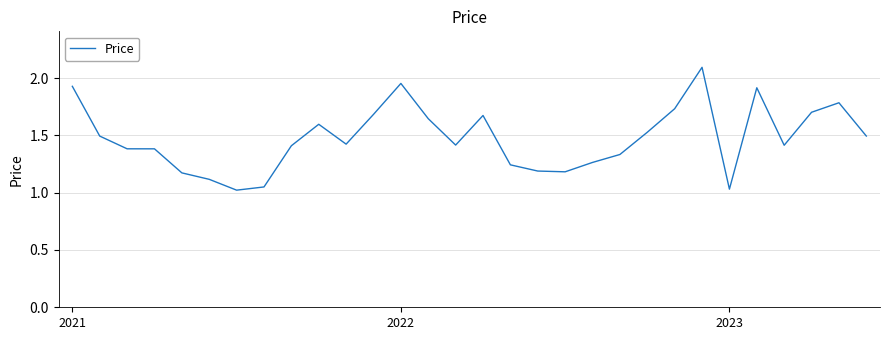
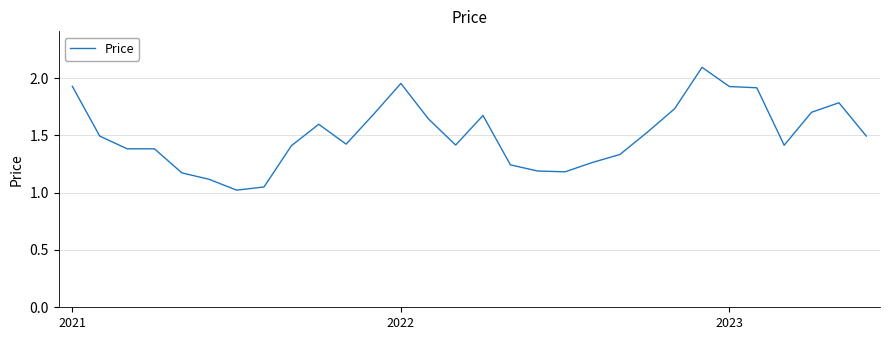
  {
    "2021": 1.93,
    "2022": 1.95,
-   "2023": 1.03
+   "2023": 1.93
  }
